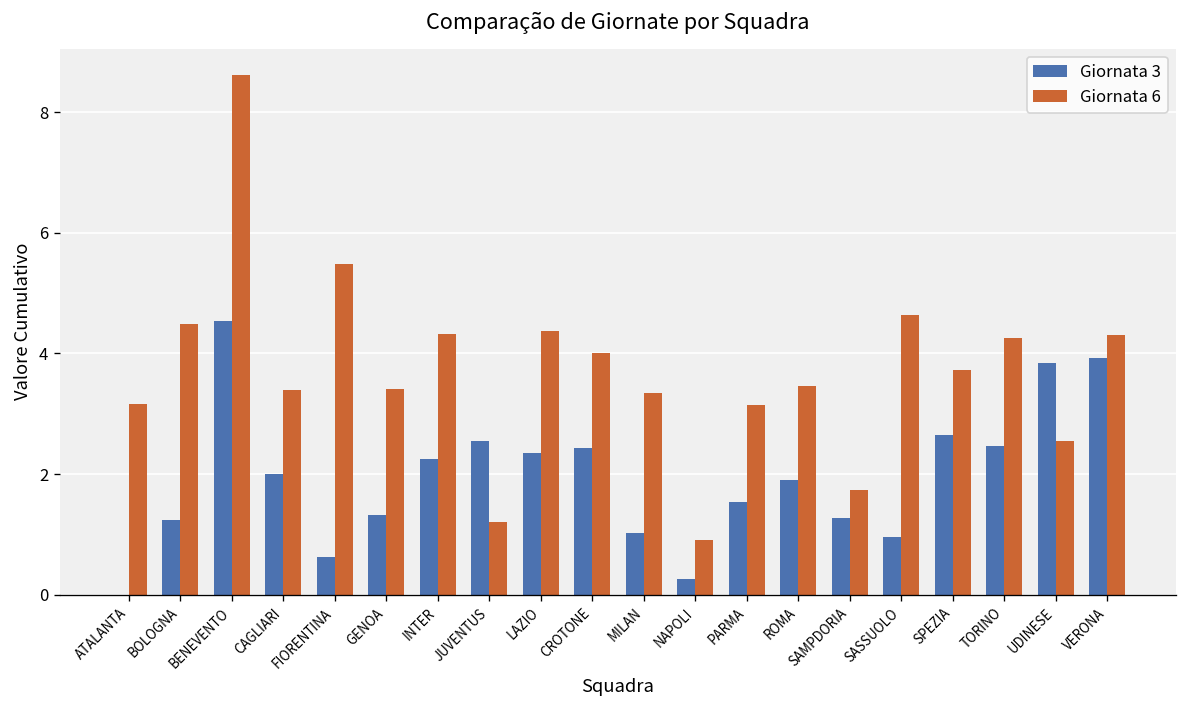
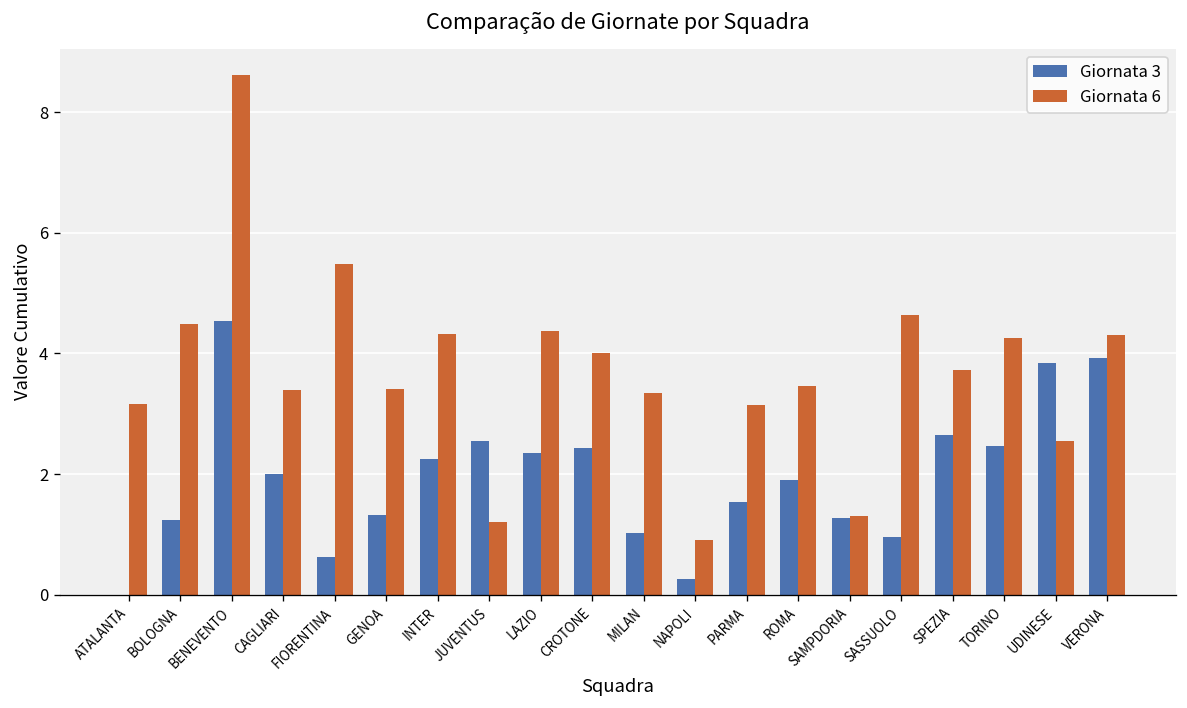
  {
    "Giornata 3": {
      "ATALANTA": 0.0,
      "BOLOGNA": 1.2,
      "BENEVENTO": 4.5,
      "CAGLIARI": 2.0,
      "FIORENTINA": 0.6,
      "GENOA": 1.3,
      "INTER": 2.3,
      "JUVENTUS": 2.6,
      "LAZIO": 2.3,
      "CROTONE": 2.4,
      "MILAN": 1.0,
      "NAPOLI": 0.3,
      "PARMA": 1.5,
      "ROMA": 1.9,
      "SAMPDORIA": 1.3,
      "SASSUOLO": 1.0,
      "SPEZIA": 2.6,
      "TORINO": 2.5,
      "UDINESE": 3.8,
      "VERONA": 3.9
    },
    "Giornata 6": {
      "ATALANTA": 3.2,
      "BOLOGNA": 4.5,
      "BENEVENTO": 8.6,
      "CAGLIARI": 3.4,
      "FIORENTINA": 5.5,
      "GENOA": 3.4,
      "INTER": 4.3,
      "JUVENTUS": 1.2,
      "LAZIO": 4.4,
      "CROTONE": 4.0,
      "MILAN": 3.3,
      "NAPOLI": 0.9,
      "PARMA": 3.1,
      "ROMA": 3.5,
-     "SAMPDORIA": 1.7,
+     "SAMPDORIA": 1.3,
      "SASSUOLO": 4.6,
      "SPEZIA": 3.7,
      "TORINO": 4.3,
      "UDINESE": 2.5,
      "VERONA": 4.3
    }
  }
